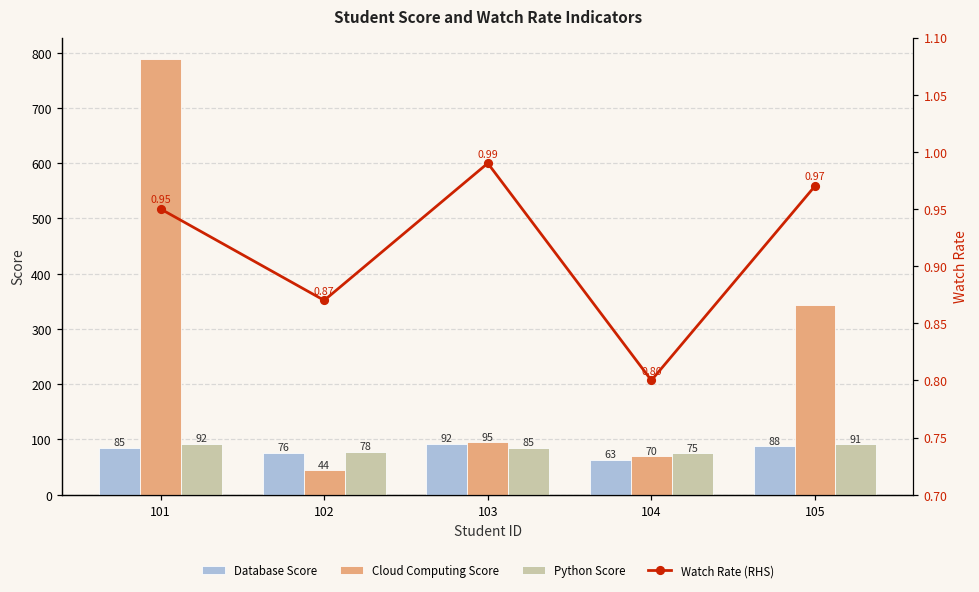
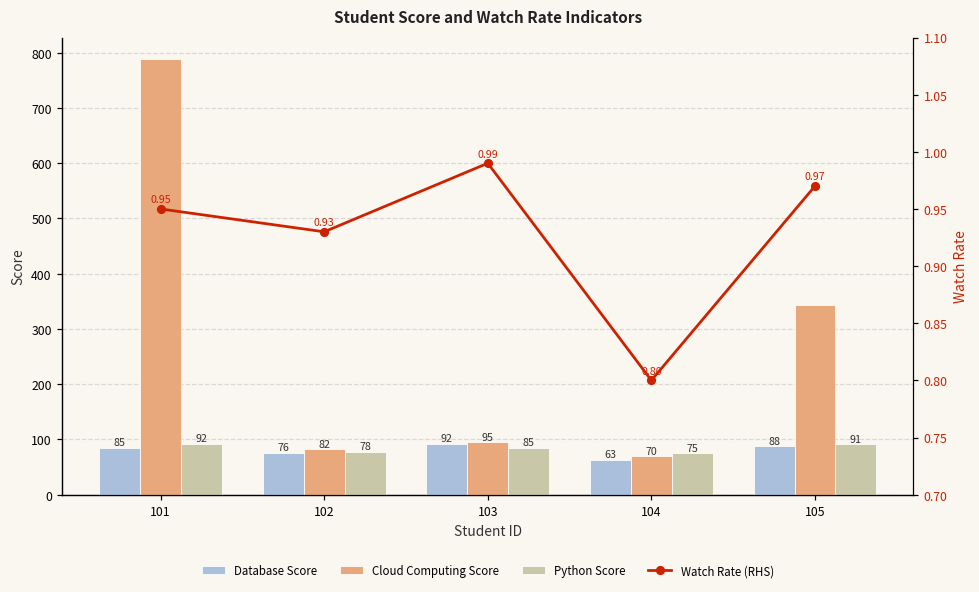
  {
    "Cloud Computing Score": {
-     "102": 44,
+     "102": 82,
      "103": 95,
      "104": 70
    },
    "Watch Rate (RHS)": {
      "101": 0.95,
-     "102": 0.87,
+     "102": 0.93,
      "103": 0.99,
      "104": 0.80,
      "105": 0.97
    }
  }
